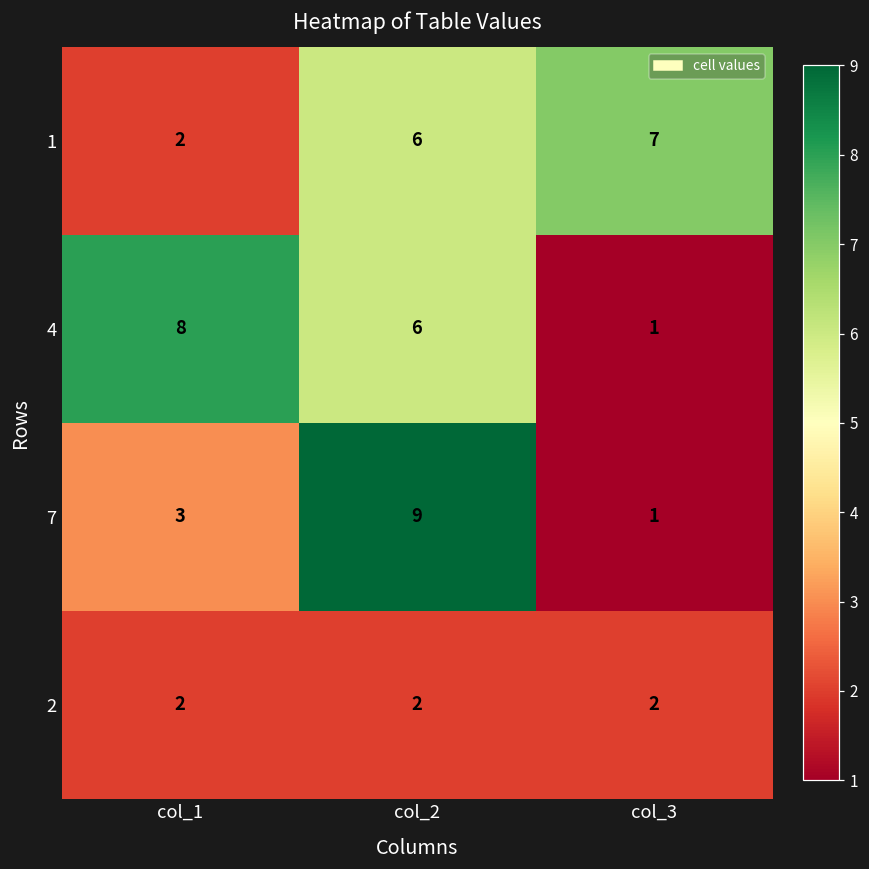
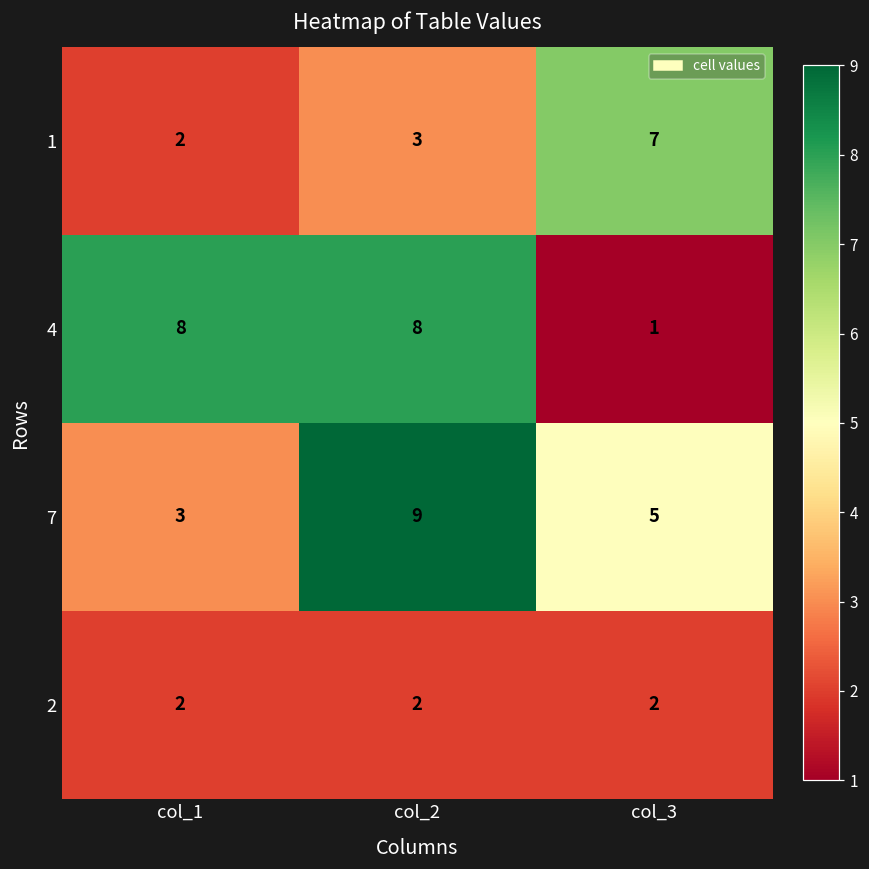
  {
    "1": {
      "col_1": 2,
-     "col_2": 6,
+     "col_2": 3,
      "col_3": 7
    },
    "4": {
      "col_1": 8,
-     "col_2": 6,
+     "col_2": 8,
      "col_3": 1
    },
    "7": {
      "col_1": 3,
      "col_2": 9,
-     "col_3": 1
+     "col_3": 5
    },
    "2": {
      "col_1": 2,
      "col_2": 2,
      "col_3": 2
    }
  }
